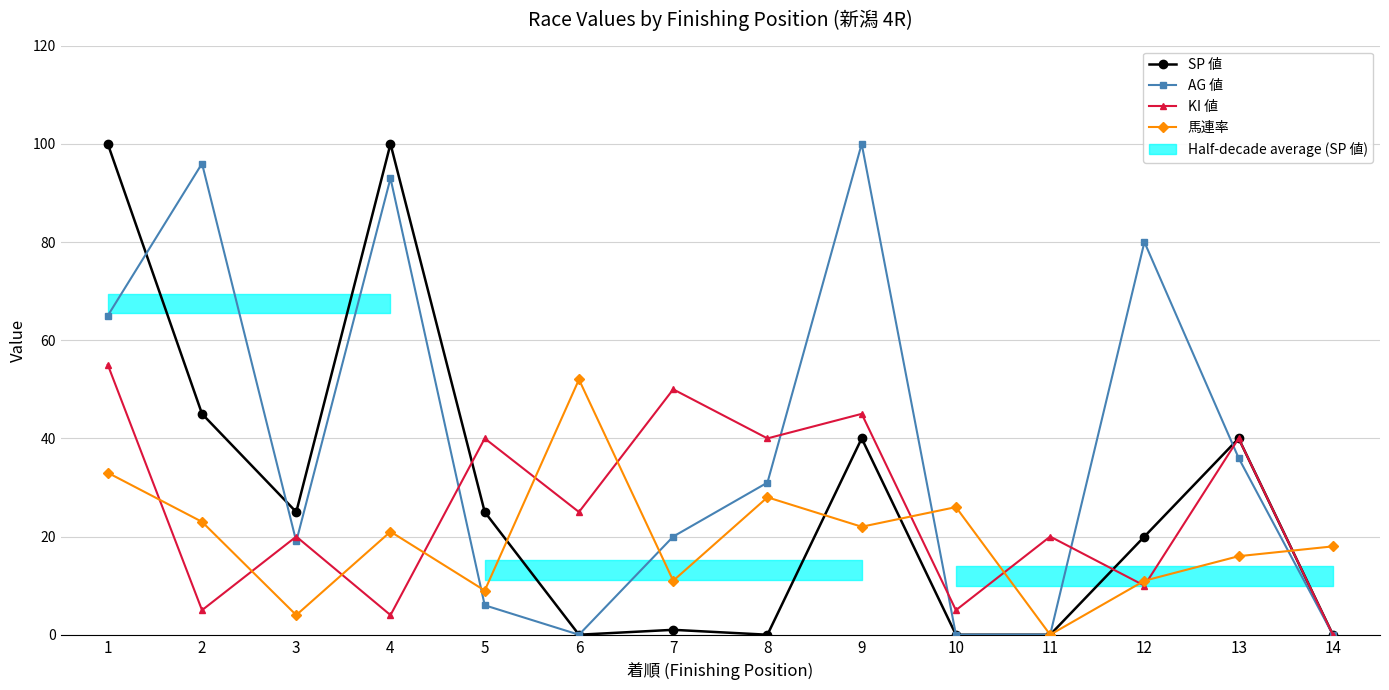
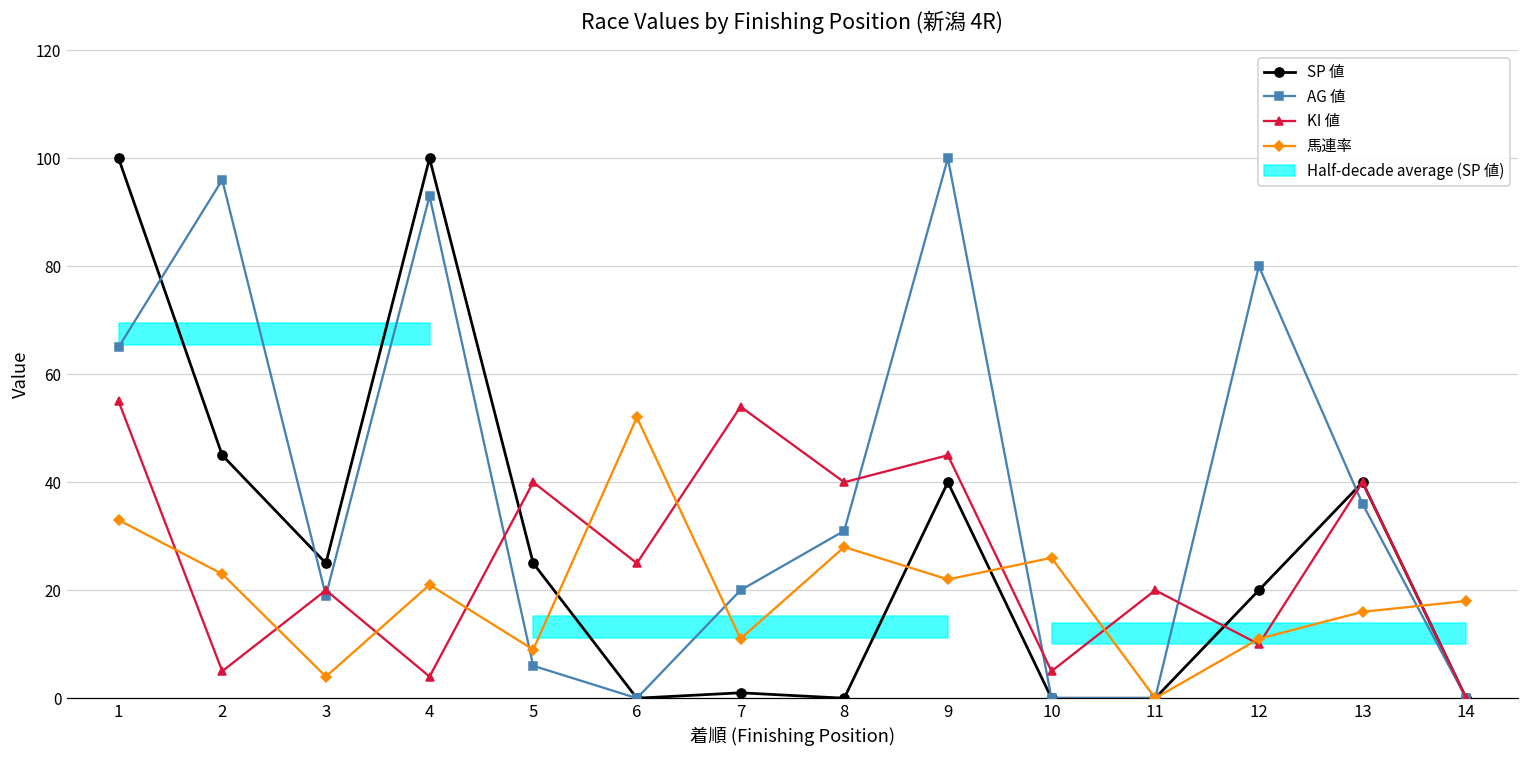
  {
    "SP 値": {
      "1": 100,
      "2": 45,
      "3": 25,
      "4": 100,
      "5": 25,
      "7": 1,
      "8": 0,
      "9": 40,
      "12": 20
    },
    "AG 値": {
      "1": 65,
      "2": 96,
      "3": 19,
      "4": 93,
      "5": 6,
      "7": 20,
      "8": 31,
      "9": 100,
      "12": 80,
      "13": 36
    },
    "KI 値": {
      "1": 55,
      "2": 5,
      "3": 20,
      "4": 4,
      "5": 40,
      "6": 25,
-     "7": 50,
+     "7": 54,
      "8": 40,
      "9": 45,
      "10": 5,
      "11": 20,
      "12": 10
    },
    "馬連率": {
      "1": 33,
      "2": 23,
      "3": 4,
      "4": 21,
      "5": 9,
      "6": 52,
      "7": 11,
      "8": 28,
      "9": 22,
      "10": 26,
      "12": 11,
      "13": 16,
      "14": 18
    }
  }
